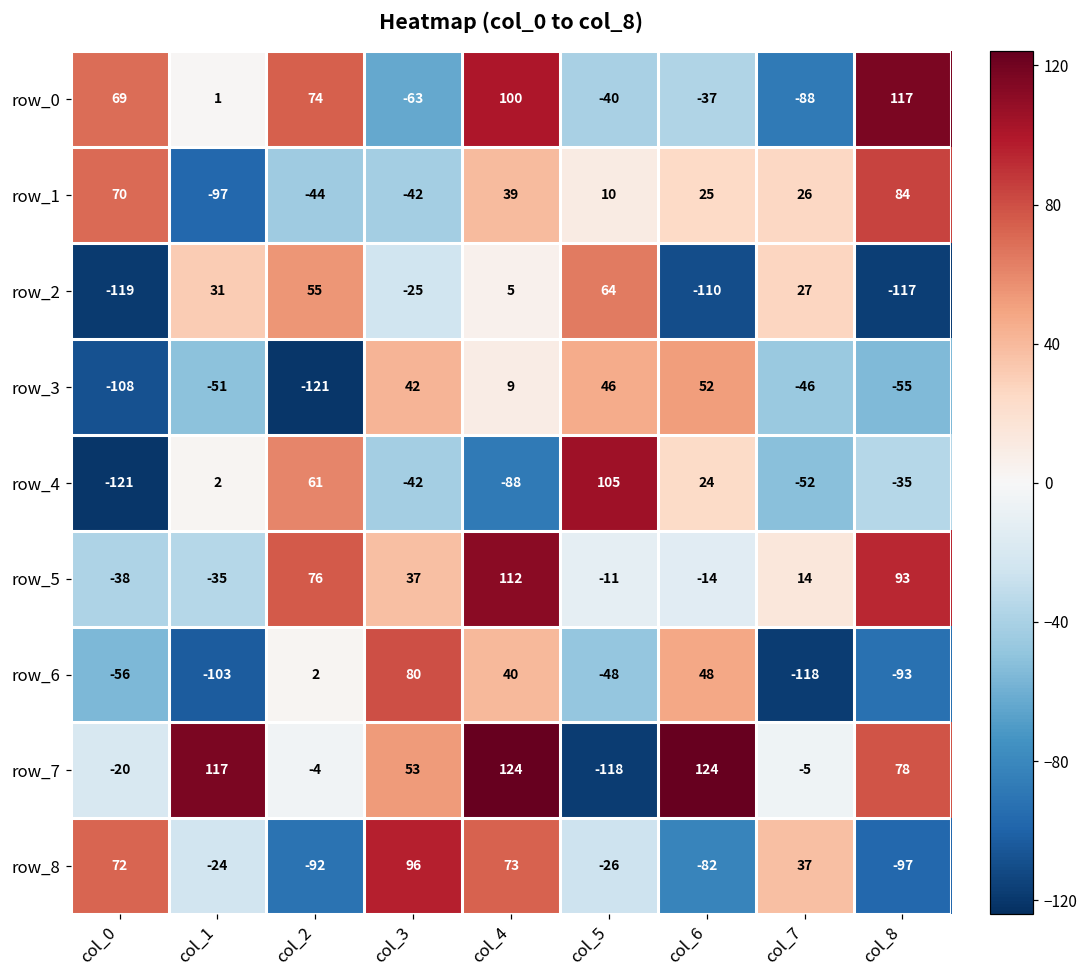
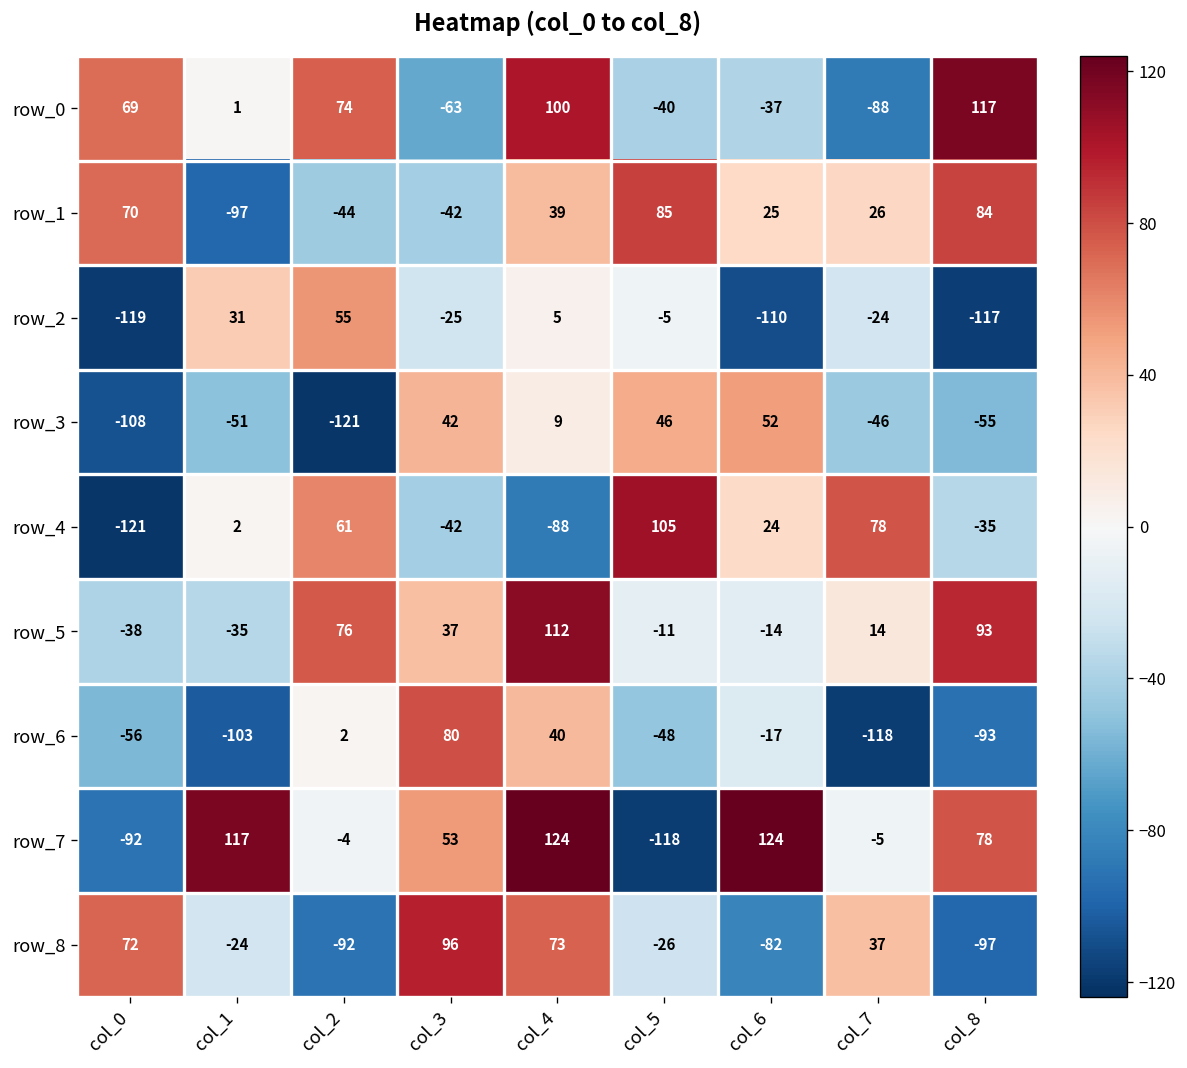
  {
    "row_0": {
      "col_0": 69,
      "col_1": 1,
      "col_2": 74,
      "col_3": -63,
      "col_4": 100,
      "col_5": -40,
      "col_6": -37,
      "col_7": -88,
      "col_8": 117
    },
    "row_1": {
      "col_0": 70,
      "col_1": -97,
      "col_2": -44,
      "col_3": -42,
      "col_4": 39,
-     "col_5": 10,
+     "col_5": 85,
      "col_6": 25,
      "col_7": 26,
      "col_8": 84
    },
    "row_2": {
      "col_0": -119,
      "col_1": 31,
      "col_2": 55,
      "col_3": -25,
      "col_4": 5,
-     "col_5": 64,
+     "col_5": -5,
      "col_6": -110,
-     "col_7": 27,
+     "col_7": -24,
      "col_8": -117
    },
    "row_3": {
      "col_0": -108,
      "col_1": -51,
      "col_2": -121,
      "col_3": 42,
      "col_4": 9,
      "col_5": 46,
      "col_6": 52,
      "col_7": -46,
      "col_8": -55
    },
    "row_4": {
      "col_0": -121,
      "col_1": 2,
      "col_2": 61,
      "col_3": -42,
      "col_4": -88,
      "col_5": 105,
      "col_6": 24,
-     "col_7": -52,
+     "col_7": 78,
      "col_8": -35
    },
    "row_5": {
      "col_0": -38,
      "col_1": -35,
      "col_2": 76,
      "col_3": 37,
      "col_4": 112,
      "col_5": -11,
      "col_6": -14,
      "col_7": 14,
      "col_8": 93
    },
    "row_6": {
      "col_0": -56,
      "col_1": -103,
      "col_2": 2,
      "col_3": 80,
      "col_4": 40,
      "col_5": -48,
-     "col_6": 48,
+     "col_6": -17,
      "col_7": -118,
      "col_8": -93
    },
    "row_7": {
-     "col_0": -20,
+     "col_0": -92,
      "col_1": 117,
      "col_2": -4,
      "col_3": 53,
      "col_4": 124,
      "col_5": -118,
      "col_6": 124,
      "col_7": -5,
      "col_8": 78
    },
    "row_8": {
      "col_0": 72,
      "col_1": -24,
      "col_2": -92,
      "col_3": 96,
      "col_4": 73,
      "col_5": -26,
      "col_6": -82,
      "col_7": 37,
      "col_8": -97
    }
  }
